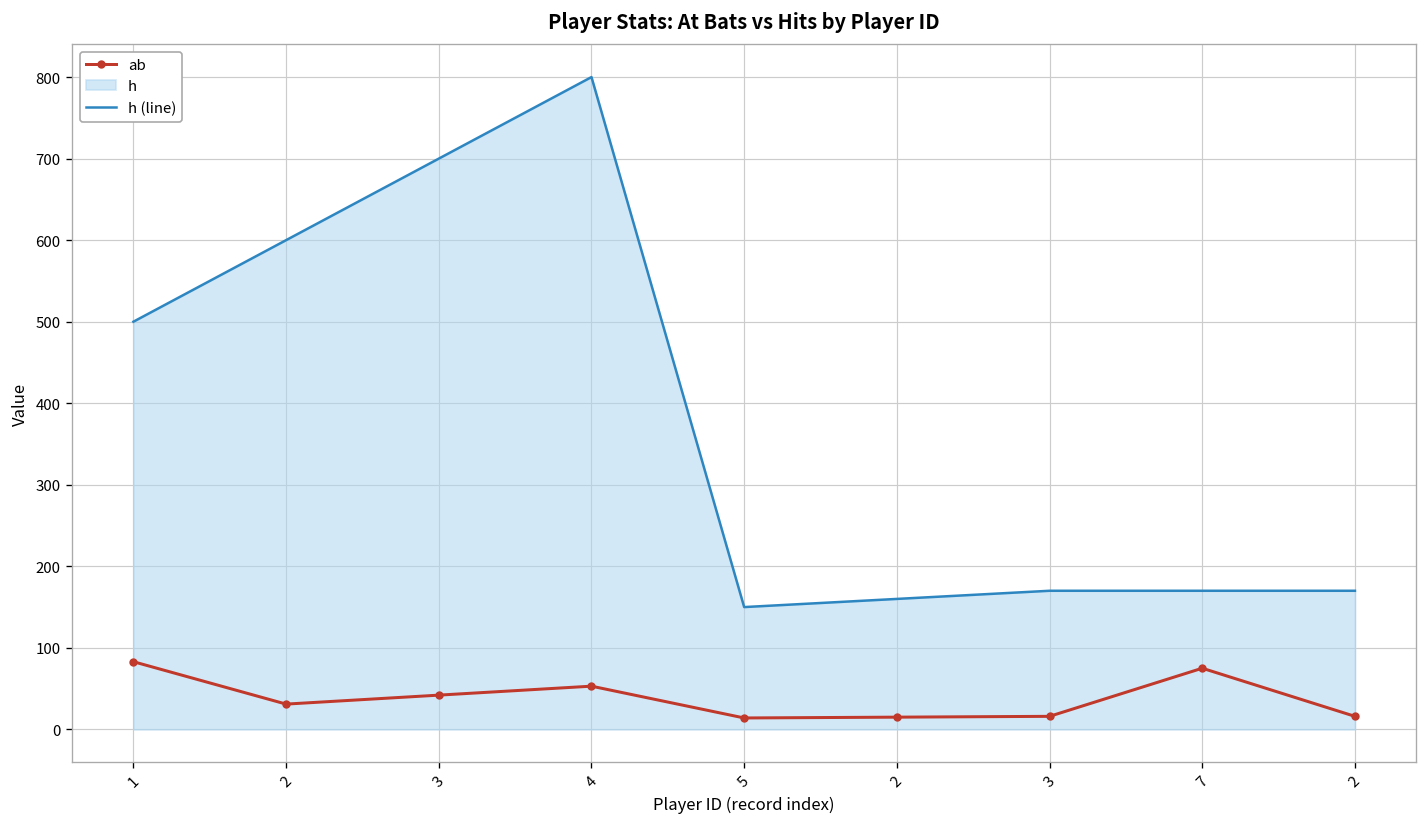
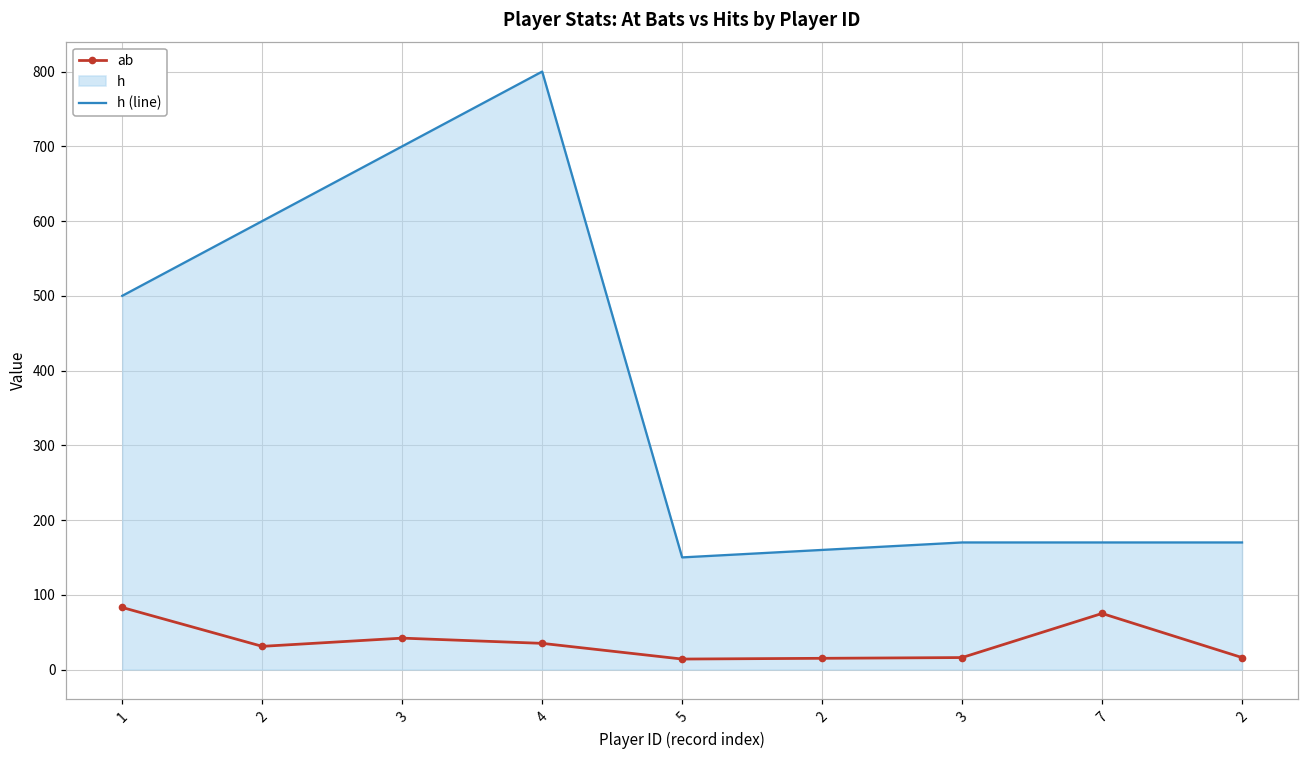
  {
    "ab": {
      "1": 80,
-     "4": 50,
+     "4": 40,
      "5": 10,
      "7": 80
    },
    "h": {
      "1": 500,
      "4": 800,
      "5": 150,
      "7": 170
    }
  }
